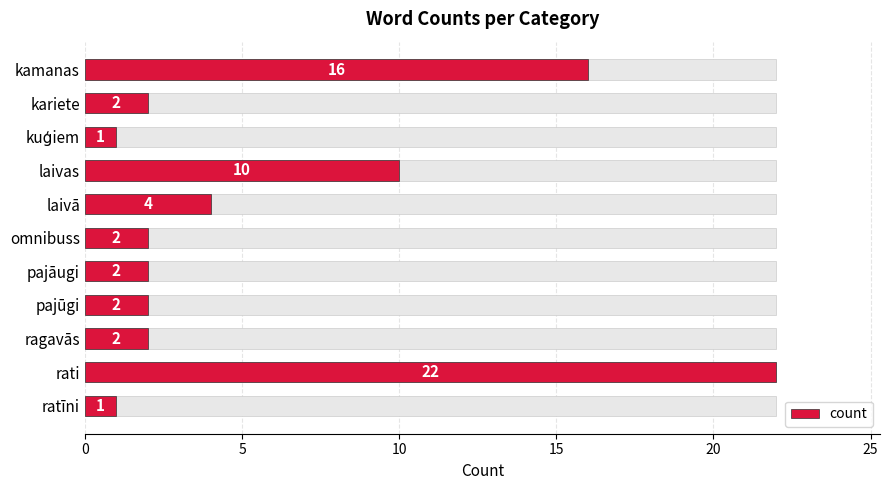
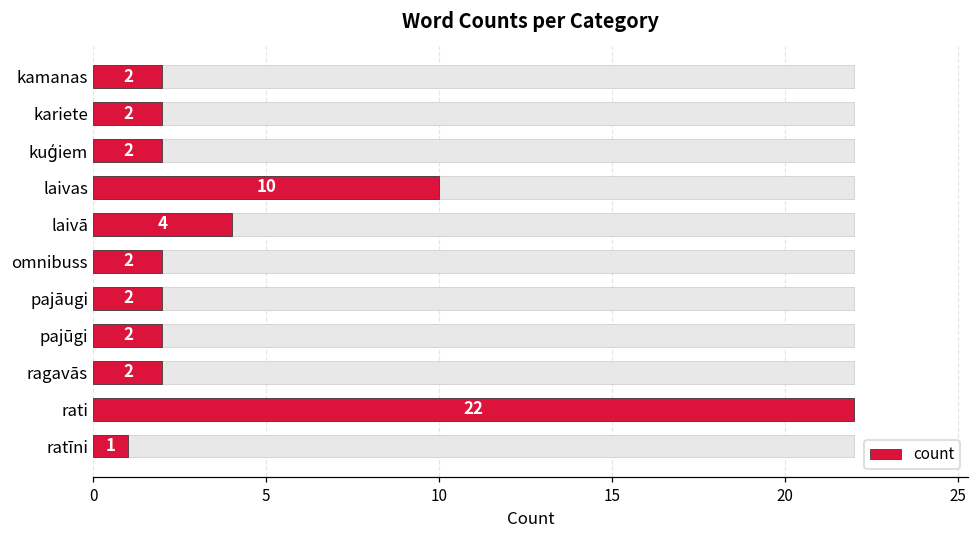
  {
    "count": {
-     "kamanas": 16,
-     "kuģiem": 1,
+     "kamanas": 2,
+     "kuģiem": 2,
      "rati": 22
    }
  }
